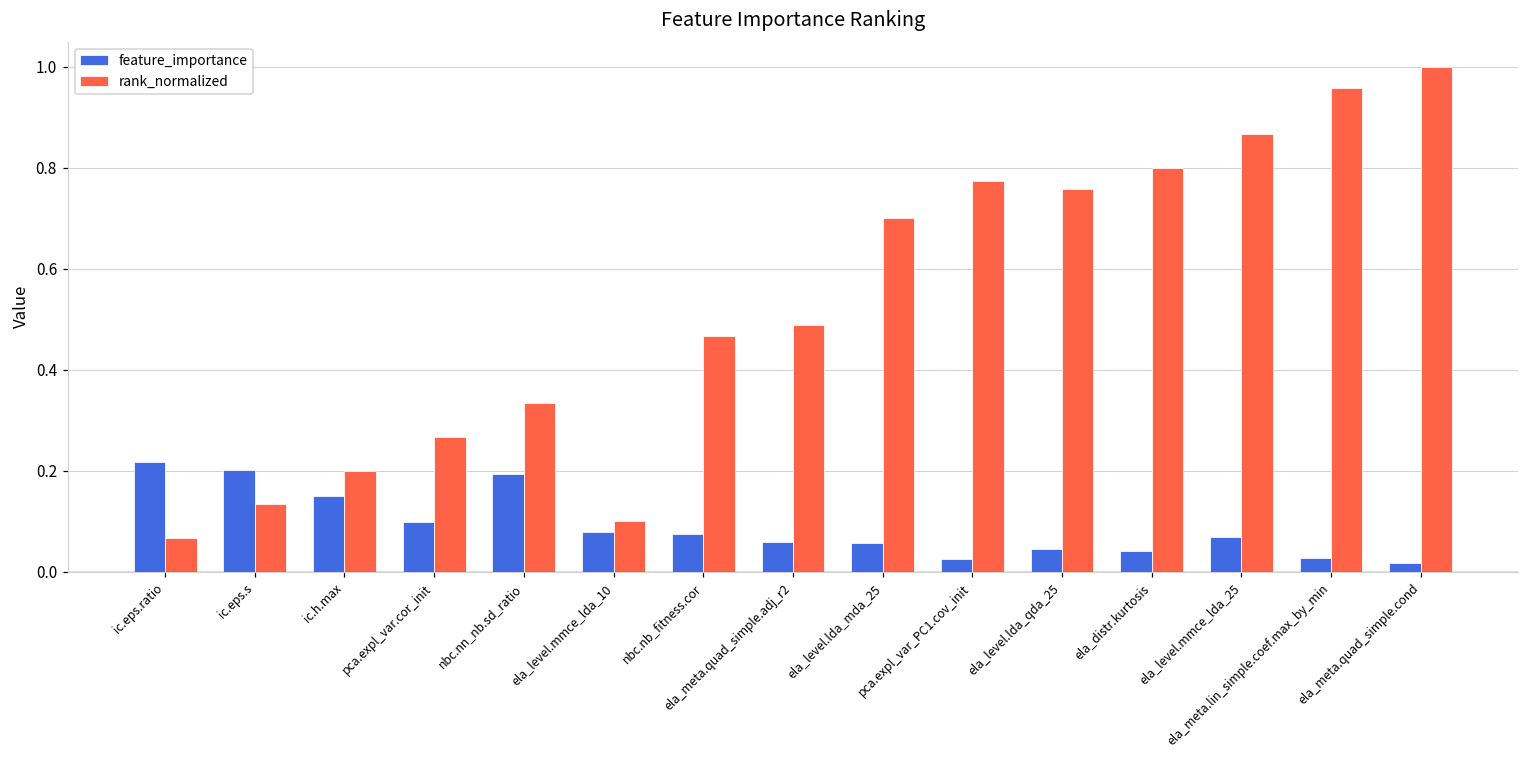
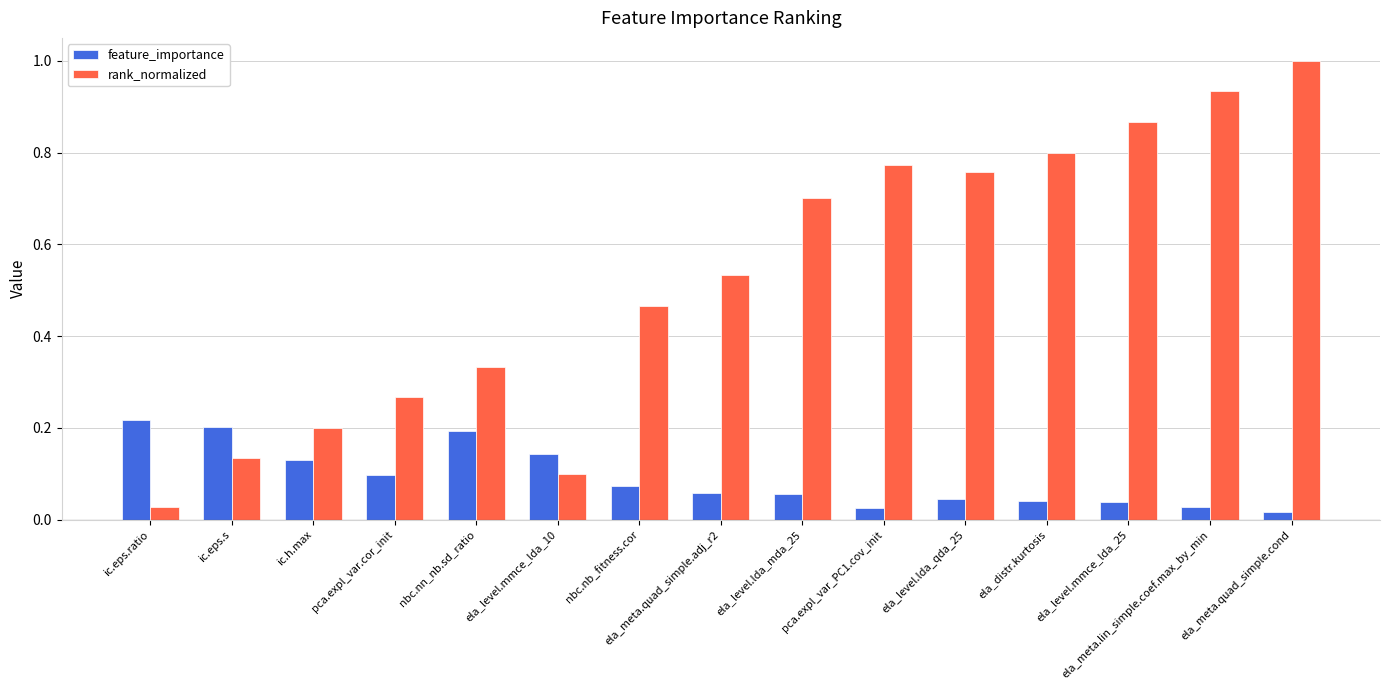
  {
    "feature_importance": {
      "ic.eps.ratio": 0.22,
      "ic.eps.s": 0.20,
-     "ic.h.max": 0.15,
+     "ic.h.max": 0.13,
      "pca.expl_var.cor_init": 0.10,
      "nbc.nn_nb.sd_ratio": 0.19,
-     "ela_level.mmce_lda_10": 0.08,
+     "ela_level.mmce_lda_10": 0.14,
      "nbc.nb_fitness.cor": 0.07,
      "ela_meta.quad_simple.adj_r2": 0.06,
      "ela_level.lda_mda_25": 0.06,
      "pca.expl_var_PC1.cov_init": 0.03,
      "ela_level.lda_qda_25": 0.04,
      "ela_distr.kurtosis": 0.04,
-     "ela_level.mmce_lda_25": 0.07,
+     "ela_level.mmce_lda_25": 0.04,
      "ela_meta.lin_simple.coef.max_by_min": 0.03,
      "ela_meta.quad_simple.cond": 0.02
    },
    "rank_normalized": {
-     "ic.eps.ratio": 0.07,
+     "ic.eps.ratio": 0.03,
      "ic.eps.s": 0.13,
      "ic.h.max": 0.20,
      "pca.expl_var.cor_init": 0.27,
      "nbc.nn_nb.sd_ratio": 0.33,
      "ela_level.mmce_lda_10": 0.10,
      "nbc.nb_fitness.cor": 0.47,
-     "ela_meta.quad_simple.adj_r2": 0.49,
+     "ela_meta.quad_simple.adj_r2": 0.53,
      "ela_level.lda_mda_25": 0.70,
      "pca.expl_var_PC1.cov_init": 0.77,
      "ela_level.lda_qda_25": 0.76,
      "ela_distr.kurtosis": 0.80,
      "ela_level.mmce_lda_25": 0.87,
-     "ela_meta.lin_simple.coef.max_by_min": 0.96,
+     "ela_meta.lin_simple.coef.max_by_min": 0.93,
      "ela_meta.quad_simple.cond": 1.00
    }
  }
